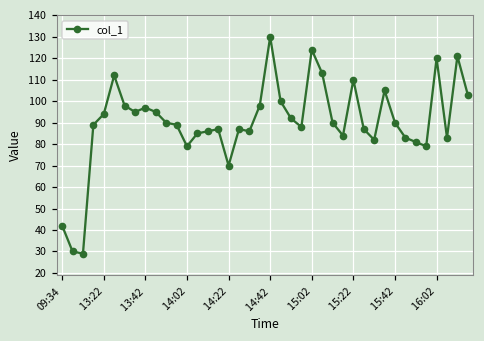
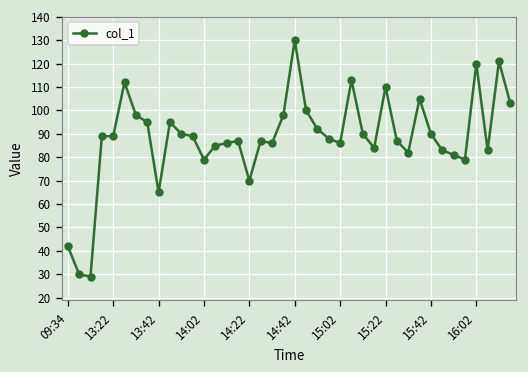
  {
    "09:34": 42,
-   "13:22": 94,
-   "13:42": 97,
+   "13:22": 89,
+   "13:42": 65,
    "14:02": 79,
    "14:22": 70,
    "14:42": 130,
-   "15:02": 124,
+   "15:02": 86,
    "15:22": 110,
    "15:42": 90,
    "16:02": 120
  }
